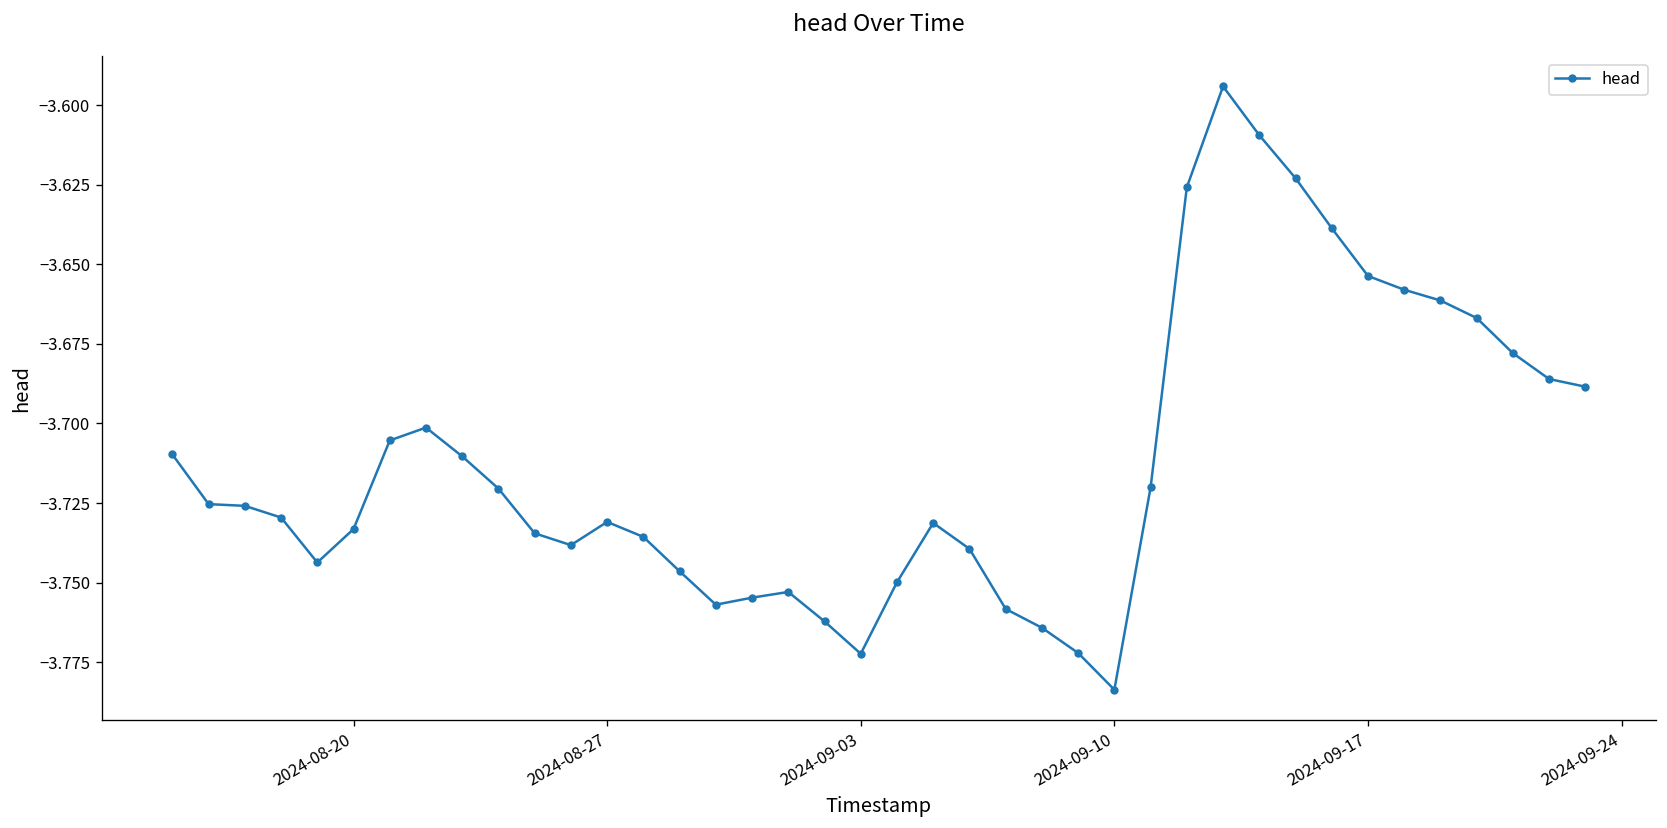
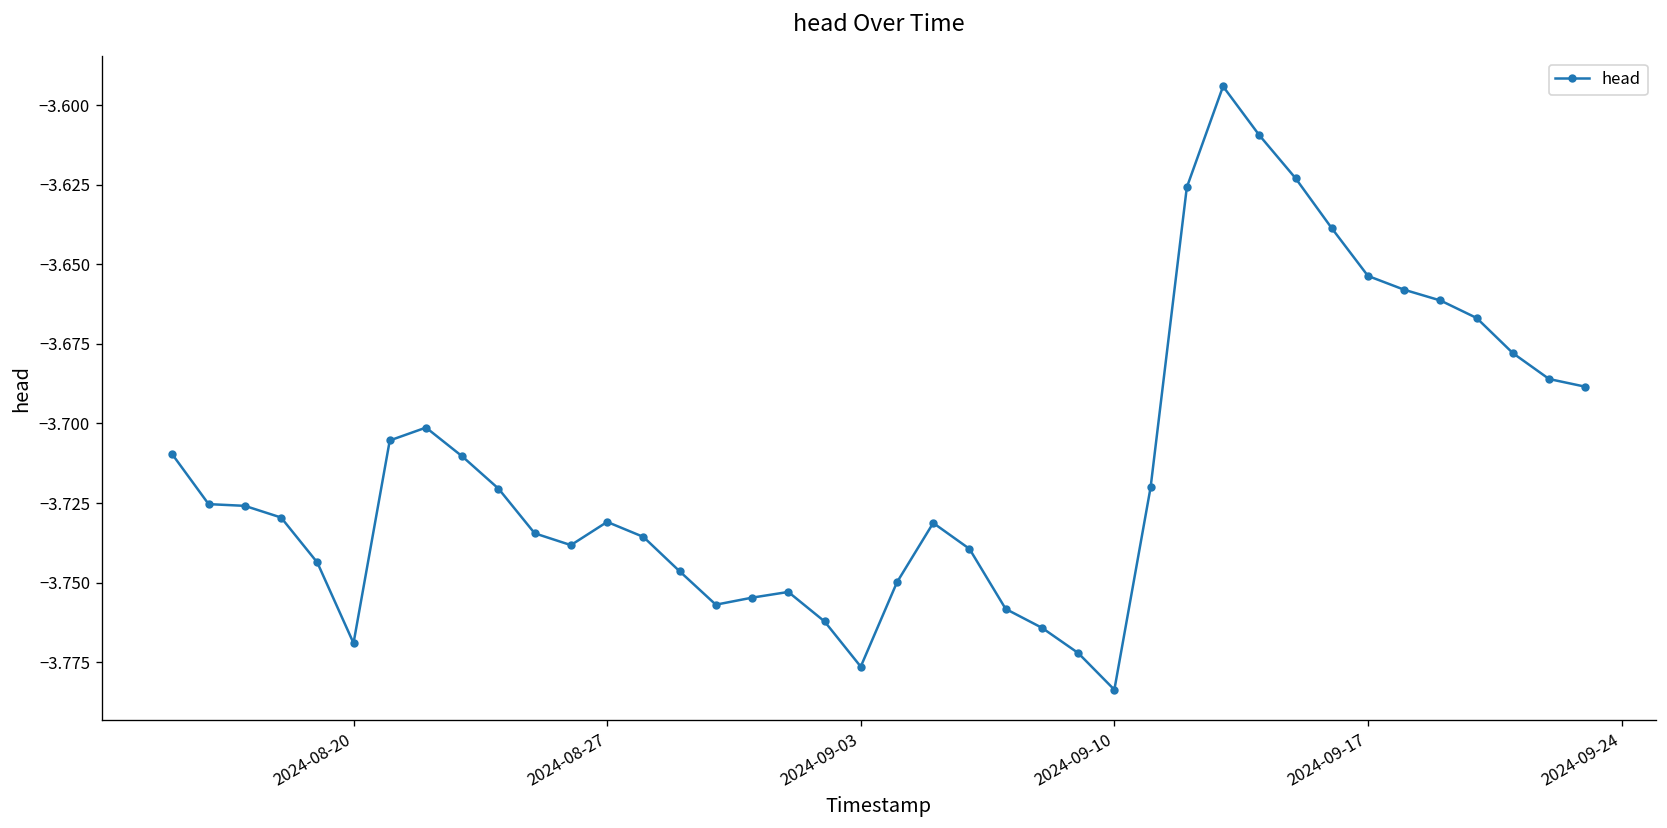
  {
-   "2024-08-20": -3.733,
+   "2024-08-20": -3.769,
    "2024-08-27": -3.731,
-   "2024-09-03": -3.772,
+   "2024-09-03": -3.776,
    "2024-09-10": -3.784,
    "2024-09-17": -3.654
  }
